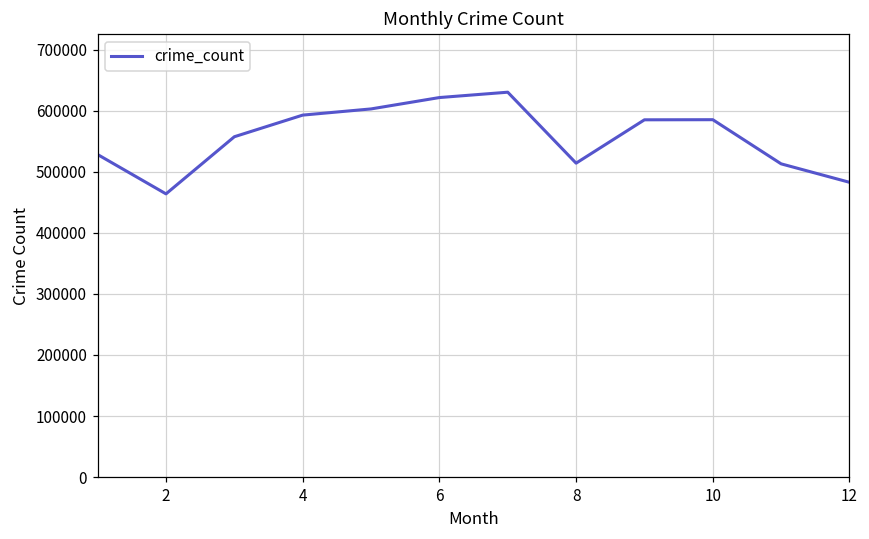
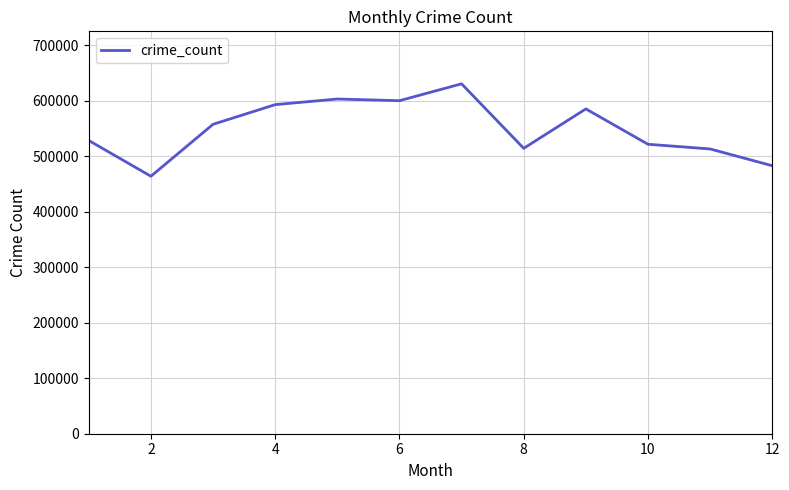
  {
    "2": 460000,
    "4": 590000,
-   "6": 620000,
+   "6": 600000,
    "8": 510000,
-   "10": 590000,
+   "10": 520000,
    "12": 480000
  }
